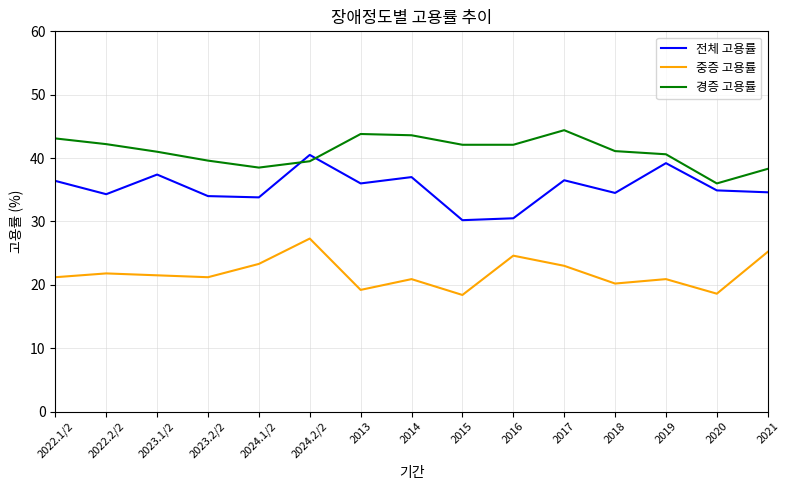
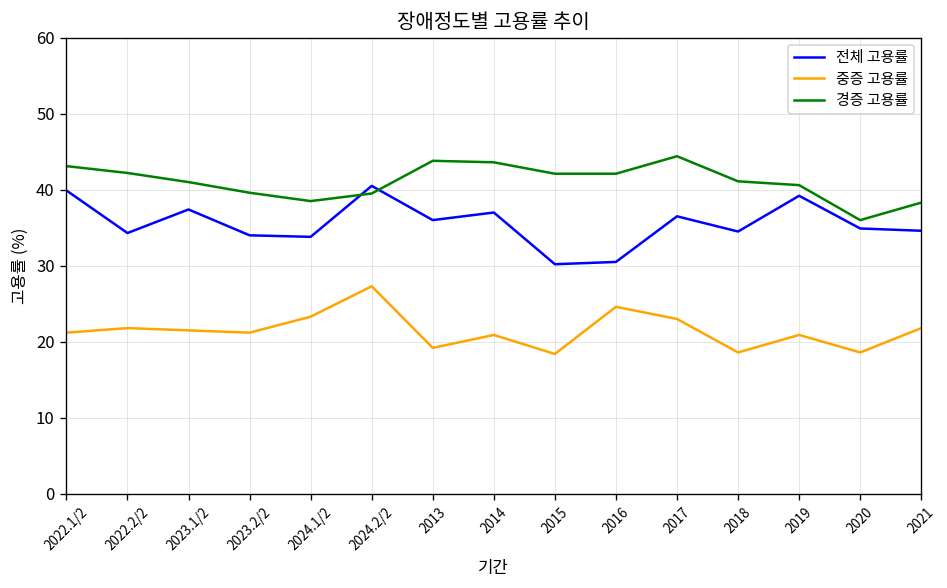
  {
    "전체 고용률": {
-     "2022.1/2": 36,
+     "2022.1/2": 40,
      "2022.2/2": 34,
      "2023.1/2": 37,
      "2023.2/2": 34,
      "2024.1/2": 34,
      "2024.2/2": 41,
      "2013": 36,
      "2014": 37,
      "2015": 30,
      "2016": 31,
      "2017": 37,
      "2018": 35,
      "2019": 39,
      "2020": 35,
      "2021": 35
    },
    "중증 고용률": {
      "2022.1/2": 21,
      "2022.2/2": 22,
      "2023.1/2": 22,
      "2023.2/2": 21,
      "2024.1/2": 23,
      "2024.2/2": 27,
      "2013": 19,
      "2014": 21,
      "2015": 18,
      "2016": 25,
      "2017": 23,
-     "2018": 20,
+     "2018": 19,
      "2019": 21,
      "2020": 19,
-     "2021": 25
+     "2021": 22
    },
    "경증 고용률": {
      "2022.1/2": 43,
      "2022.2/2": 42,
      "2023.1/2": 41,
      "2023.2/2": 40,
      "2024.1/2": 39,
      "2024.2/2": 40,
      "2013": 44,
      "2014": 44,
      "2015": 42,
      "2016": 42,
      "2017": 44,
      "2018": 41,
      "2019": 41,
      "2020": 36,
      "2021": 38
    }
  }
